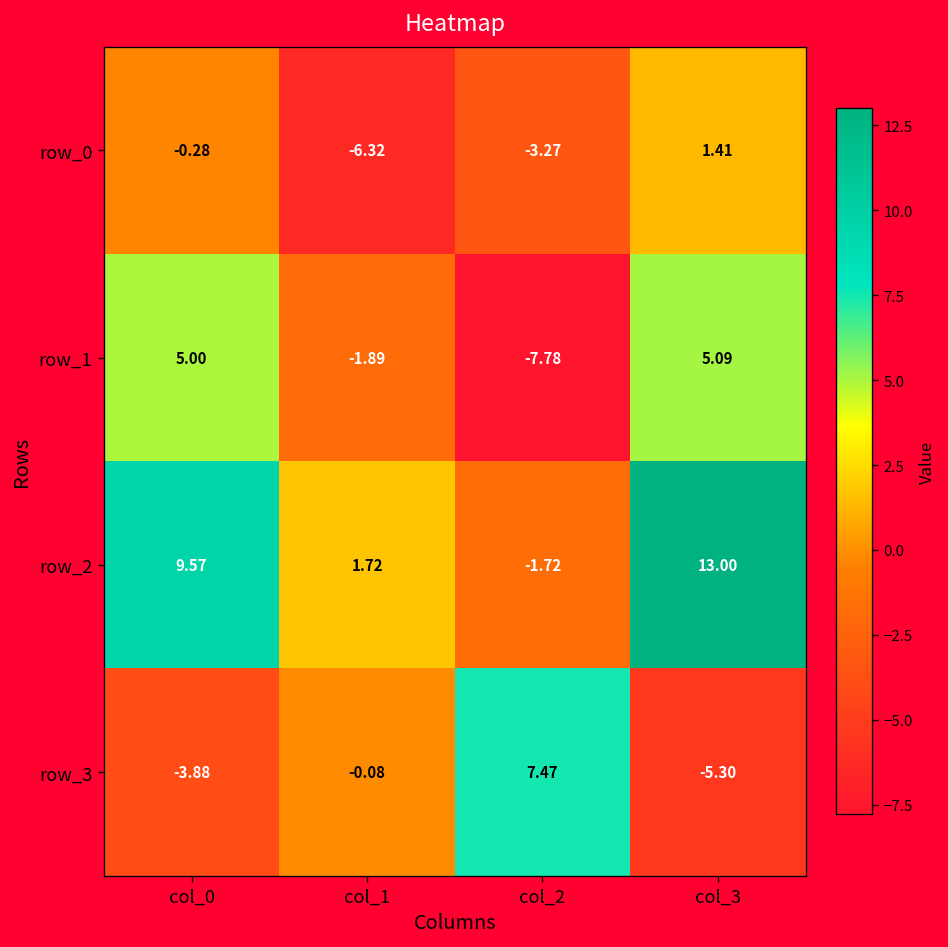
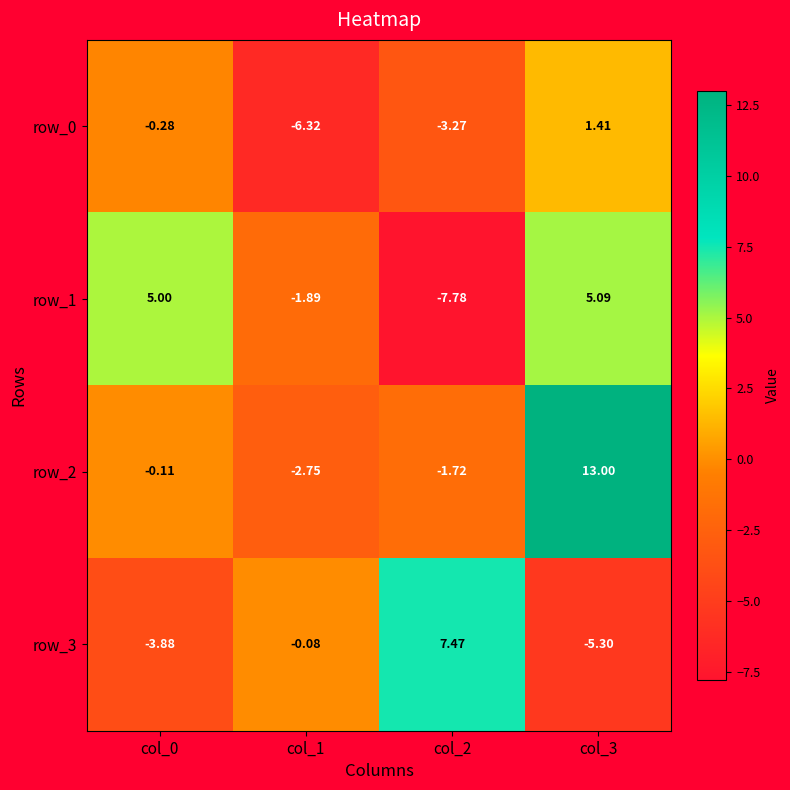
  {
    "row_0": {
      "col_0": -0.28,
      "col_1": -6.32,
      "col_2": -3.27,
      "col_3": 1.41
    },
    "row_1": {
      "col_0": 5.00,
      "col_1": -1.89,
      "col_2": -7.78,
      "col_3": 5.09
    },
    "row_2": {
-     "col_0": 9.57,
-     "col_1": 1.72,
+     "col_0": -0.11,
+     "col_1": -2.75,
      "col_2": -1.72,
      "col_3": 13.00
    },
    "row_3": {
      "col_0": -3.88,
      "col_1": -0.08,
      "col_2": 7.47,
      "col_3": -5.30
    }
  }
